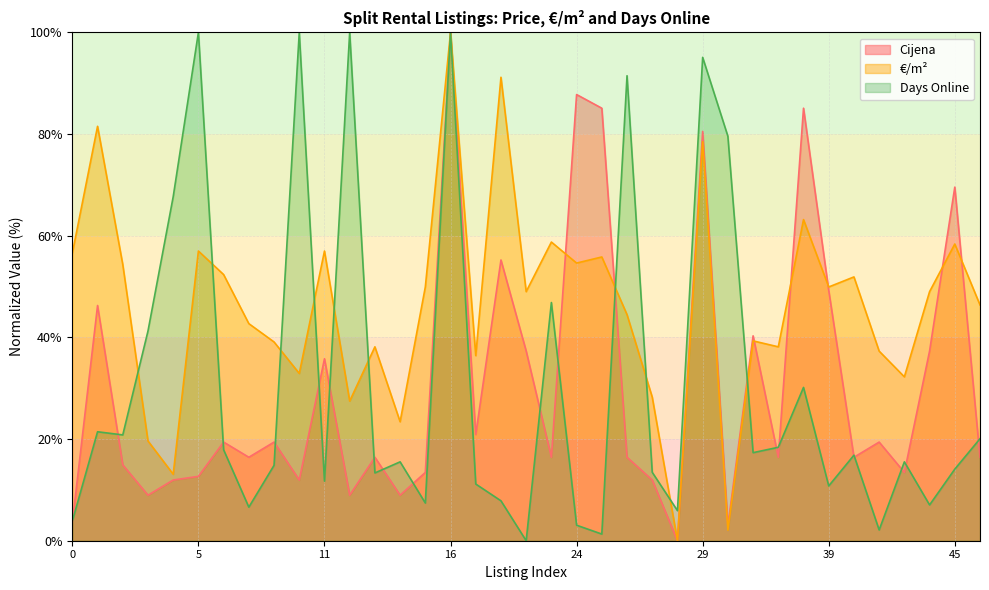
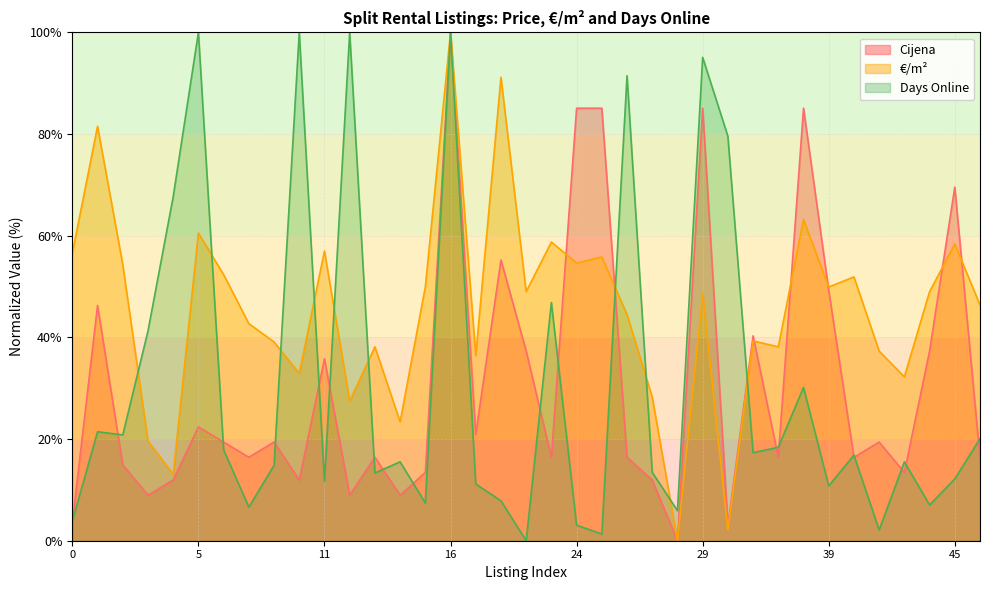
  {
    "Cijena": {
-     "5": "13%",
+     "5": "22%",
      "11": "36%",
-     "24": "88%",
-     "29": "81%",
+     "24": "85%",
+     "29": "85%",
      "39": "49%",
      "45": "70%"
    },
    "€/m²": {
      "0": "57%",
-     "5": "57%",
+     "5": "61%",
      "11": "57%",
      "24": "55%",
-     "29": "78%",
+     "29": "49%",
      "39": "50%",
      "45": "58%"
    },
    "Days Online": {
      "5": "100%",
      "11": "12%",
      "24": "3%",
      "29": "95%",
      "39": "11%",
-     "45": "14%"
+     "45": "12%"
    }
  }
